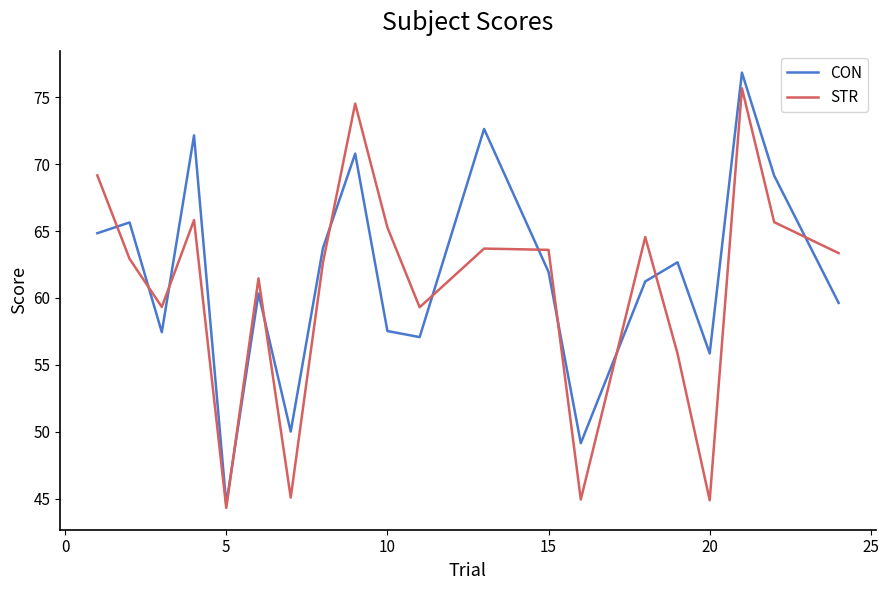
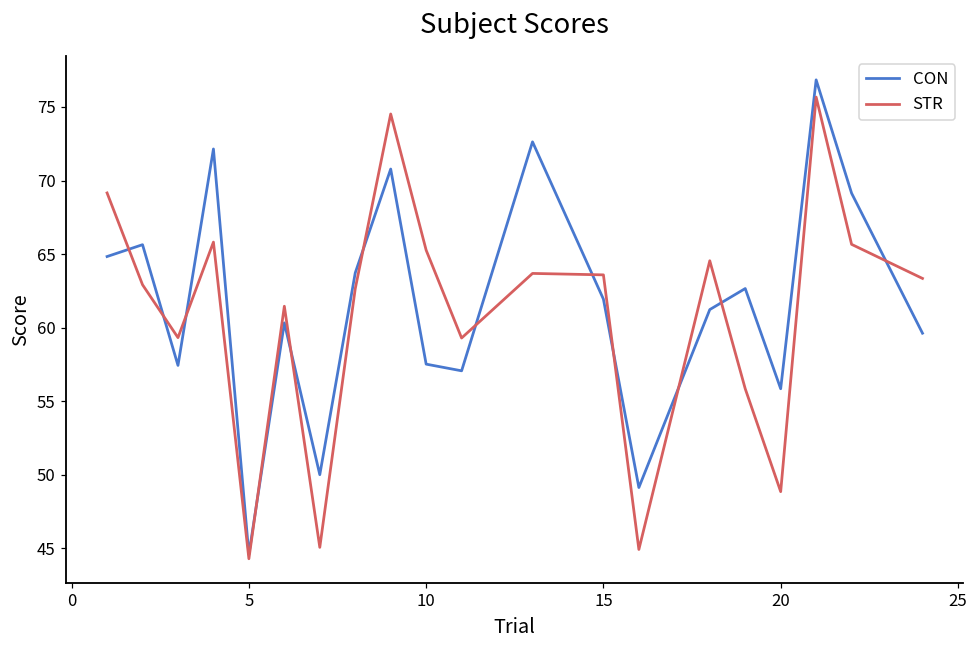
  {
    "CON": {
      "5": 44.6,
      "10": 57.5,
      "15": 61.9,
      "20": 55.9
    },
    "STR": {
      "5": 44.3,
      "10": 65.3,
      "15": 63.6,
-     "20": 44.9
+     "20": 48.9
    }
  }
